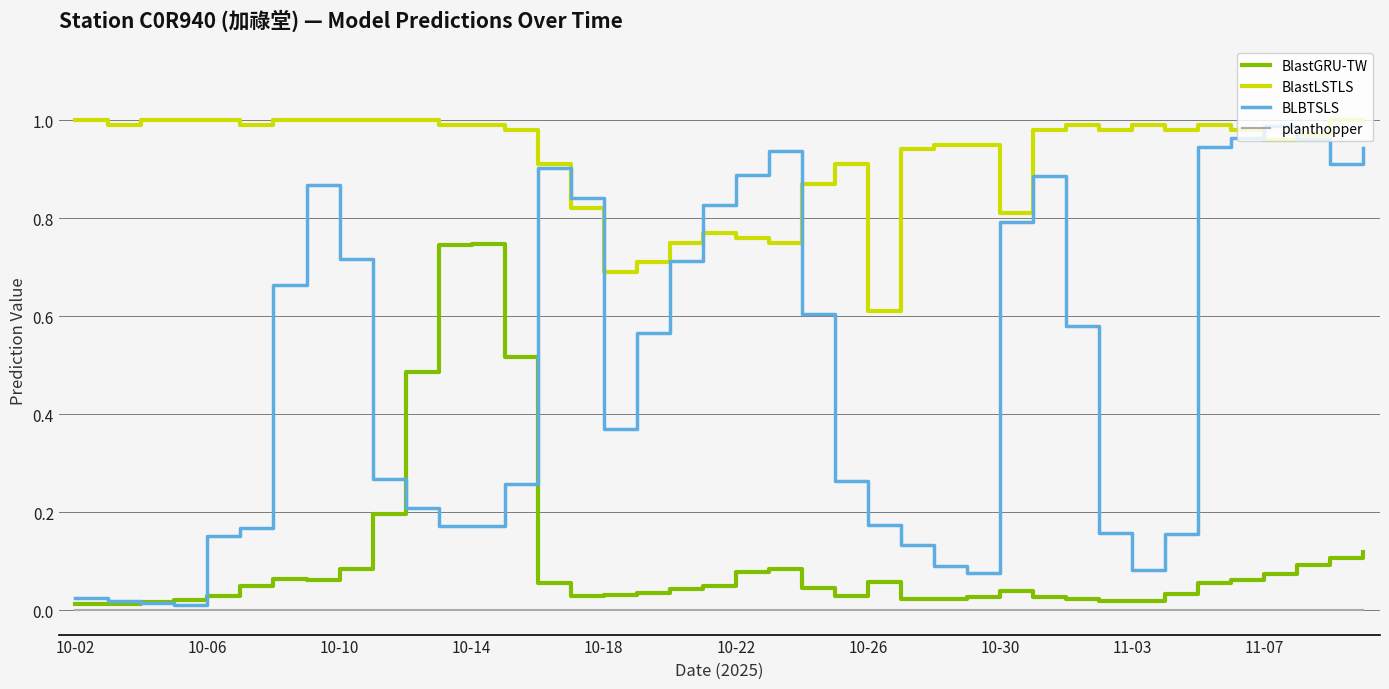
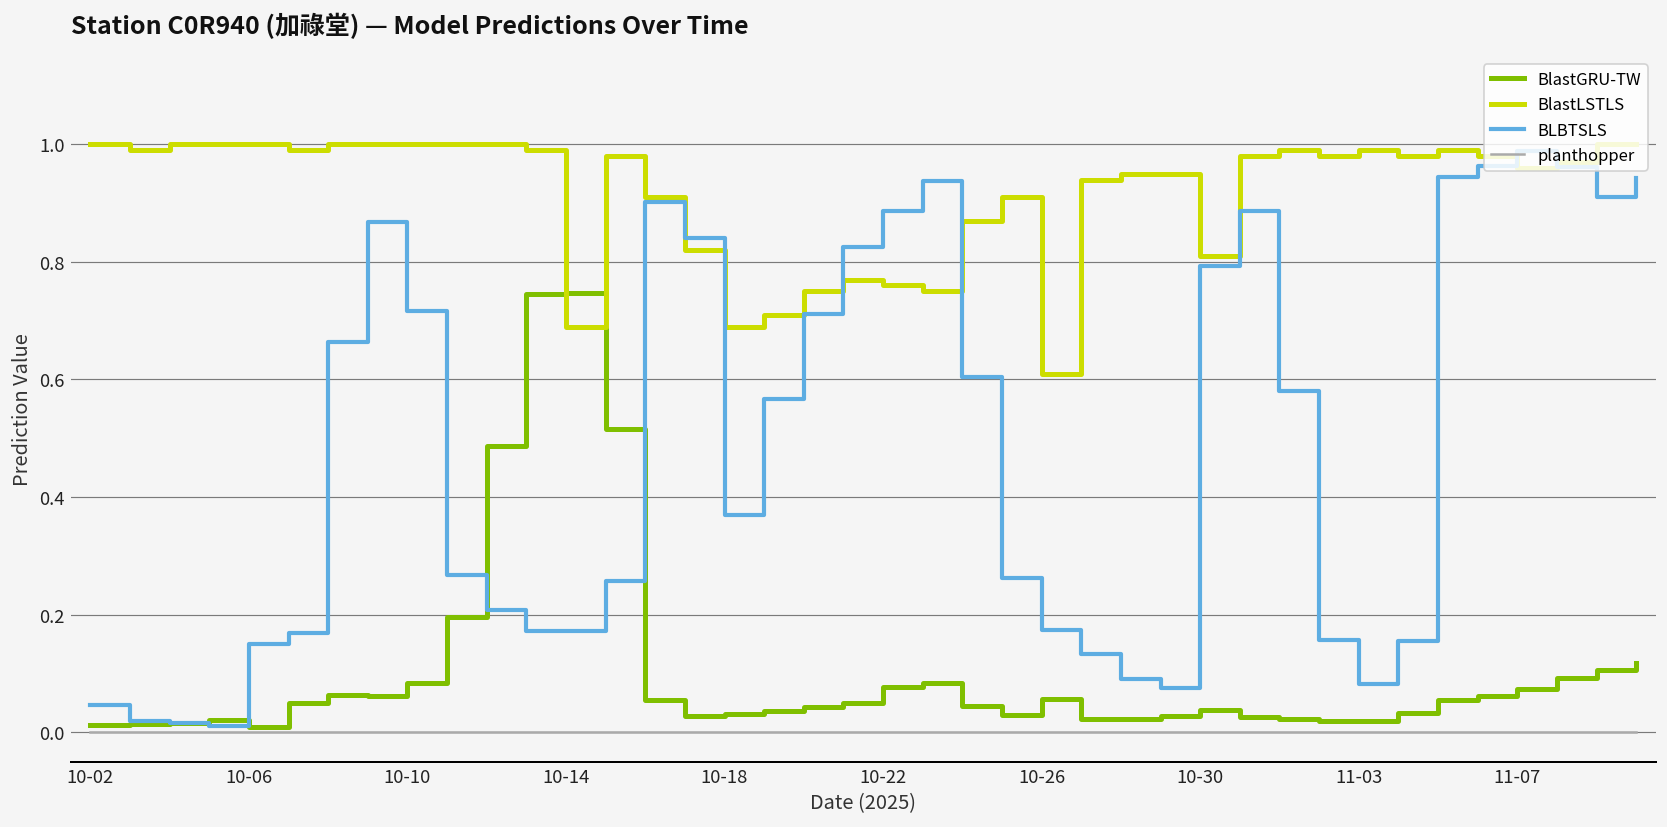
  {
    "BlastGRU-TW": {
      "10-02": 0.01,
-     "10-06": 0.03,
+     "10-06": 0.01,
      "10-10": 0.08,
      "10-14": 0.75,
      "10-18": 0.03,
      "10-22": 0.08,
      "10-26": 0.06,
      "10-30": 0.04,
      "11-03": 0.02,
      "11-07": 0.07
    },
    "BlastLSTLS": {
      "10-02": 1.00,
      "10-06": 1.00,
      "10-10": 1.00,
-     "10-14": 0.99,
+     "10-14": 0.69,
      "10-18": 0.69,
      "10-22": 0.76,
      "10-26": 0.61,
      "10-30": 0.81,
      "11-03": 0.99
    },
    "BLBTSLS": {
-     "10-02": 0.03,
+     "10-02": 0.05,
      "10-06": 0.15,
      "10-10": 0.72,
      "10-14": 0.17,
      "10-18": 0.37,
      "10-22": 0.89,
      "10-26": 0.17,
      "10-30": 0.79,
      "11-03": 0.08
    },
    "planthopper": {
      "10-02": 0.00,
      "10-06": 0.00,
      "10-10": 0.00,
      "10-14": 0.00,
      "10-18": 0.00,
      "10-22": 0.00,
      "10-26": 0.00,
      "10-30": 0.00,
      "11-03": 0.00,
      "11-07": 0.00
    }
  }
